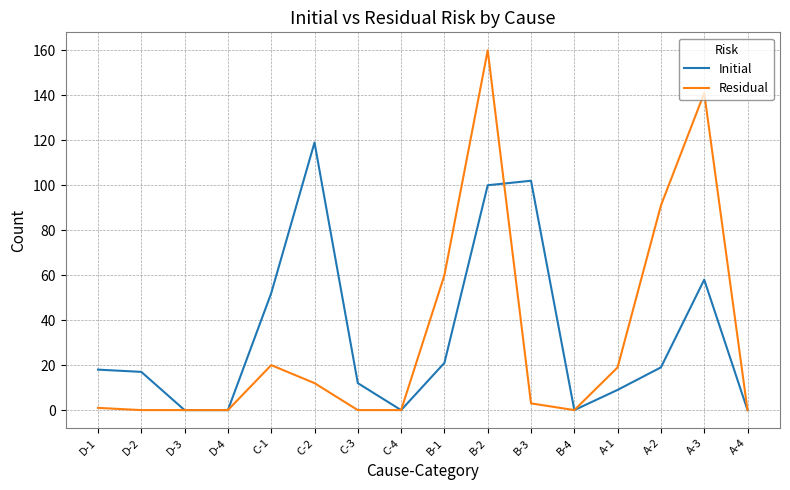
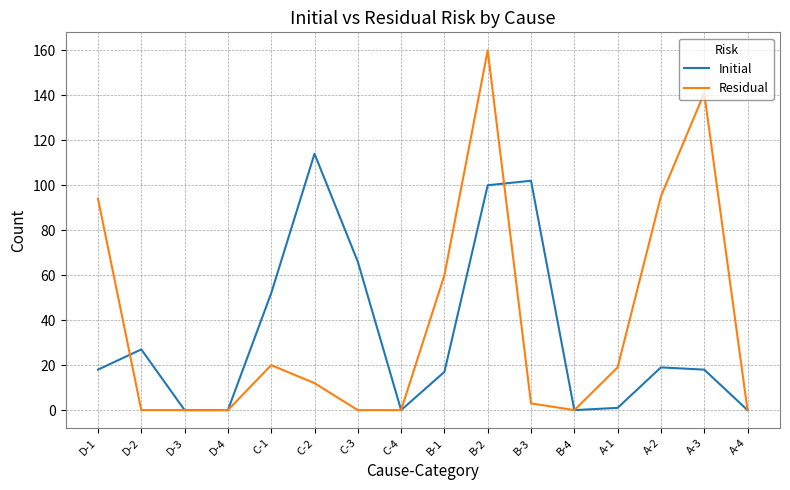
  {
    "Initial": {
      "D-1": 18,
-     "D-2": 17,
+     "D-2": 27,
      "C-1": 52,
-     "C-2": 119,
-     "C-3": 12,
-     "B-1": 21,
+     "C-2": 114,
+     "C-3": 66,
+     "B-1": 17,
      "B-2": 100,
      "B-3": 102,
-     "A-1": 9,
+     "A-1": 1,
      "A-2": 19,
-     "A-3": 58
+     "A-3": 18
    },
    "Residual": {
-     "D-1": 1,
+     "D-1": 94,
      "D-2": 0,
      "C-1": 20,
      "C-2": 12,
      "C-3": 0,
      "B-1": 60,
      "B-2": 160,
      "B-3": 3,
      "A-1": 19,
-     "A-2": 91
+     "A-2": 95
    }
  }
